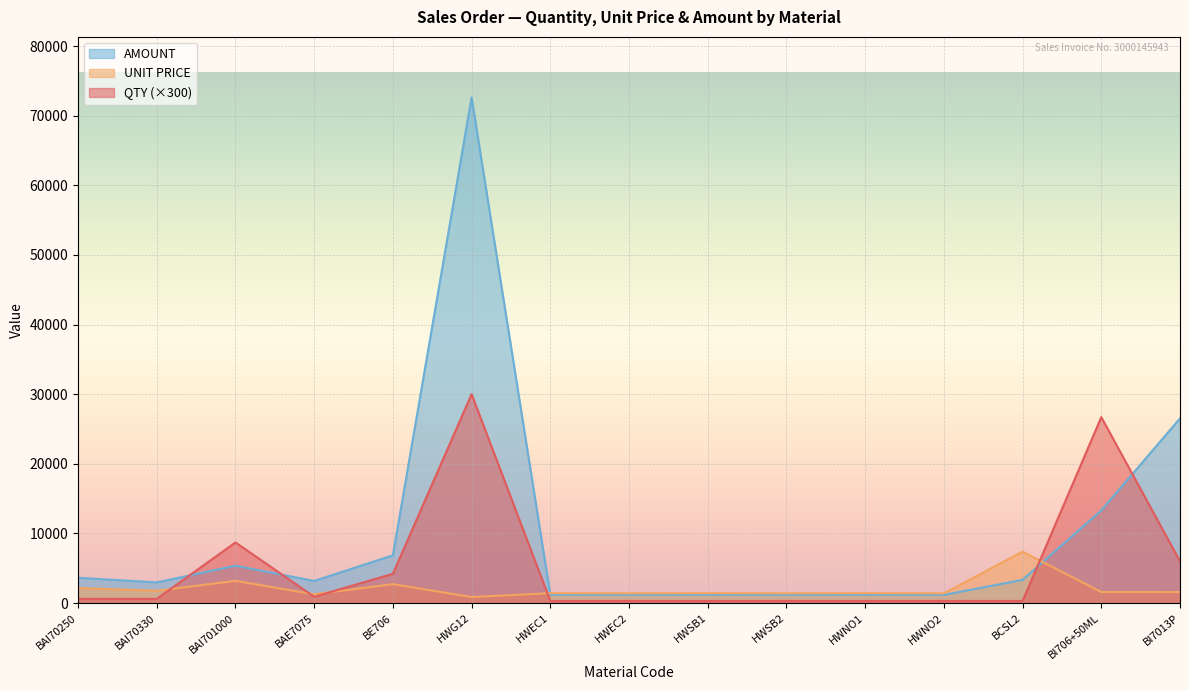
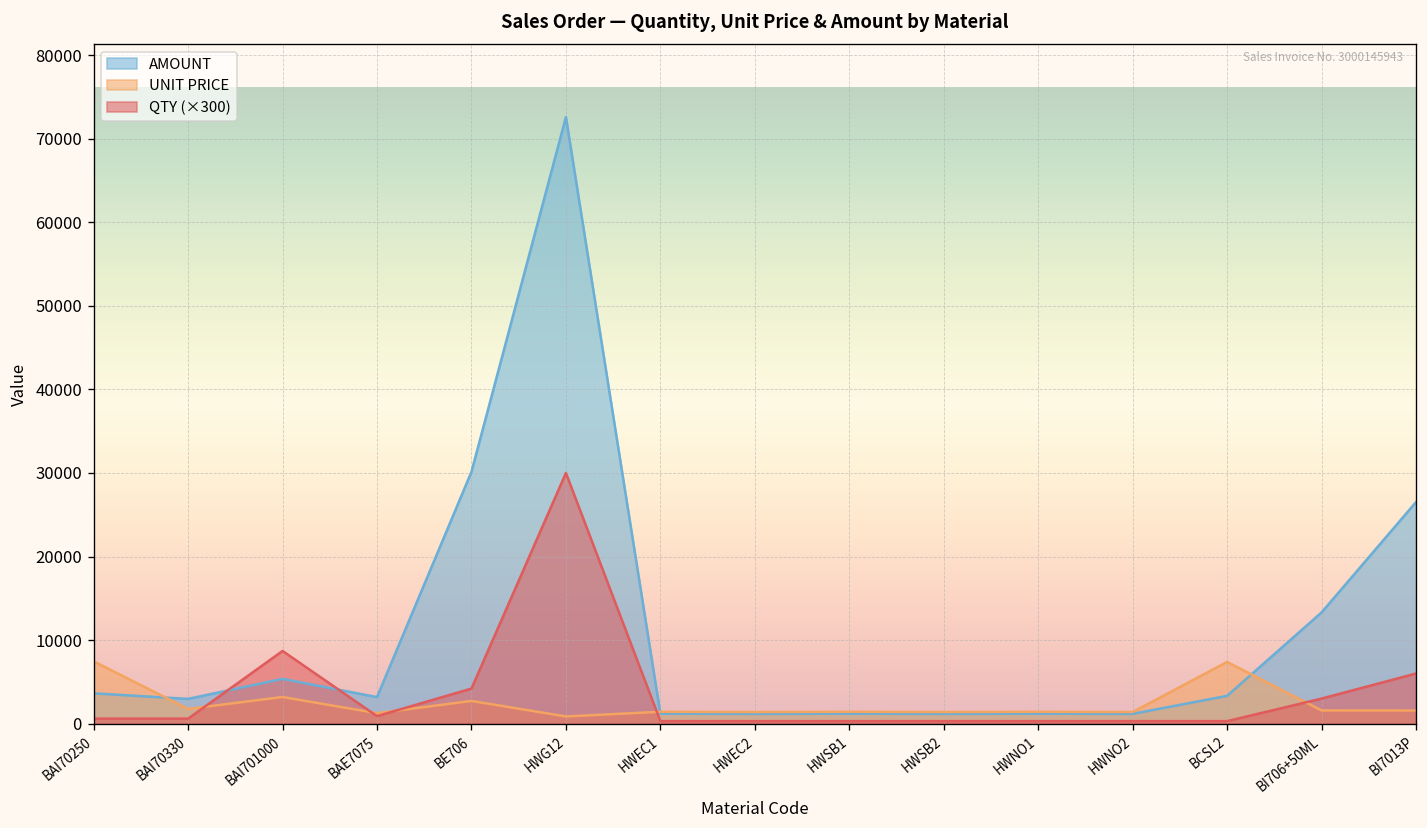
  {
    "AMOUNT": {
      "BAI70250": 4000,
      "BAI70330": 3000,
      "BAI701000": 5000,
      "BAE7075": 3000,
-     "BE706": 7000,
+     "BE706": 30000,
      "HWG12": 73000,
      "BCSL2": 3000,
      "BI706+50ML": 13000,
      "BI7013P": 27000
    },
    "UNIT PRICE": {
-     "BAI70250": 2000,
+     "BAI70250": 7000,
      "BAI70330": 2000,
      "BAI701000": 3000,
      "BE706": 3000,
      "HWG12": 1000,
      "BCSL2": 7000,
      "BI706+50ML": 2000,
      "BI7013P": 2000
    },
    "QTY (×300)": {
      "BAI70250": 1000,
      "BAI70330": 1000,
      "BAI701000": 9000,
      "BE706": 4000,
      "HWG12": 30000,
      "HWEC1": 0,
      "HWEC2": 0,
      "HWSB1": 0,
      "HWSB2": 0,
      "HWNO1": 0,
      "HWNO2": 0,
      "BCSL2": 0,
-     "BI706+50ML": 27000,
+     "BI706+50ML": 3000,
      "BI7013P": 6000
    }
  }
